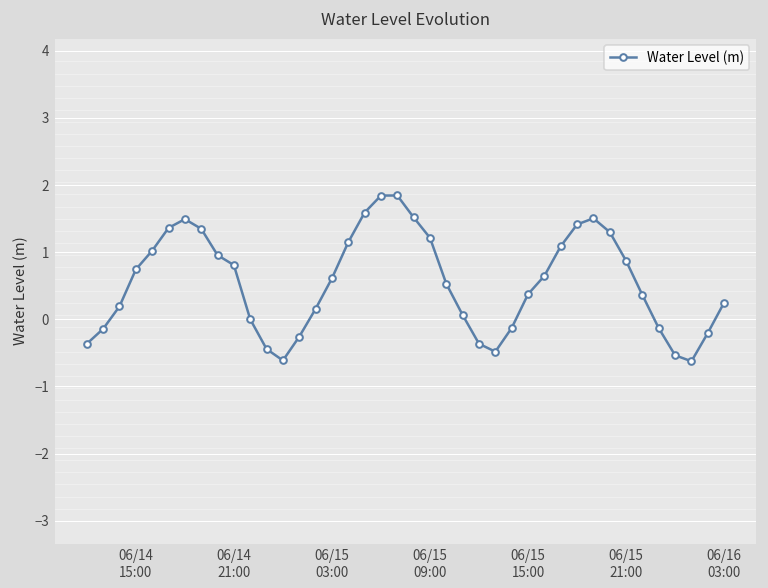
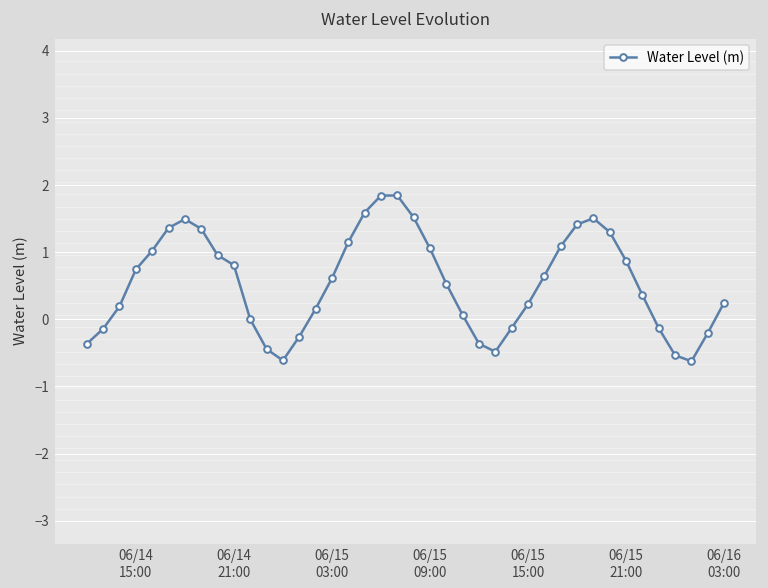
  {
    "06/14 15:00": 0.7,
    "06/14 21:00": 0.8,
    "06/15 03:00": 0.6,
-   "06/15 09:00": 1.2,
-   "06/15 15:00": 0.4,
+   "06/15 09:00": 1.1,
+   "06/15 15:00": 0.2,
    "06/15 21:00": 0.9,
    "06/16 03:00": 0.2
  }
